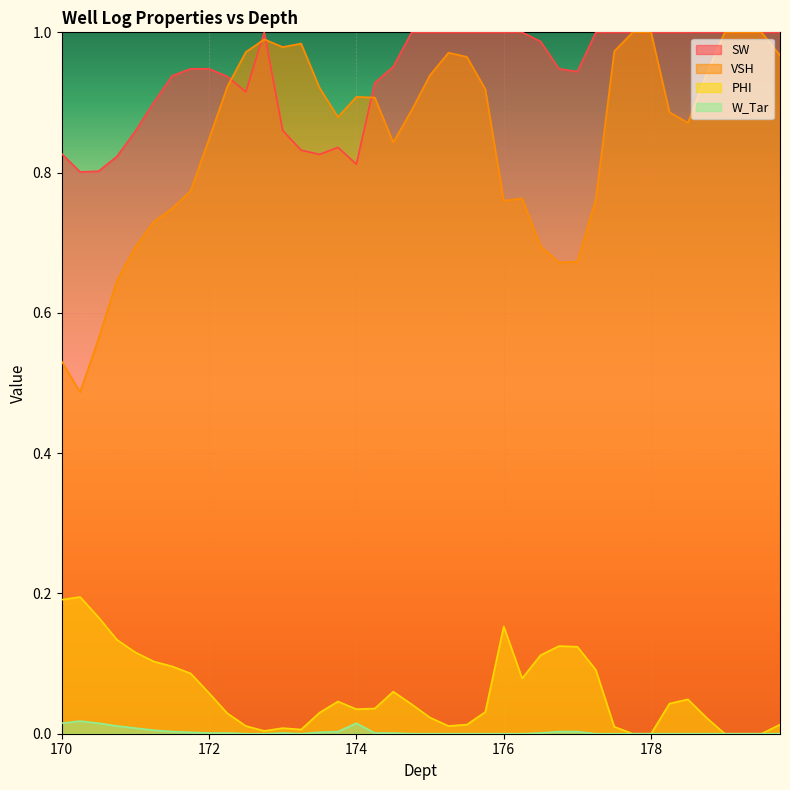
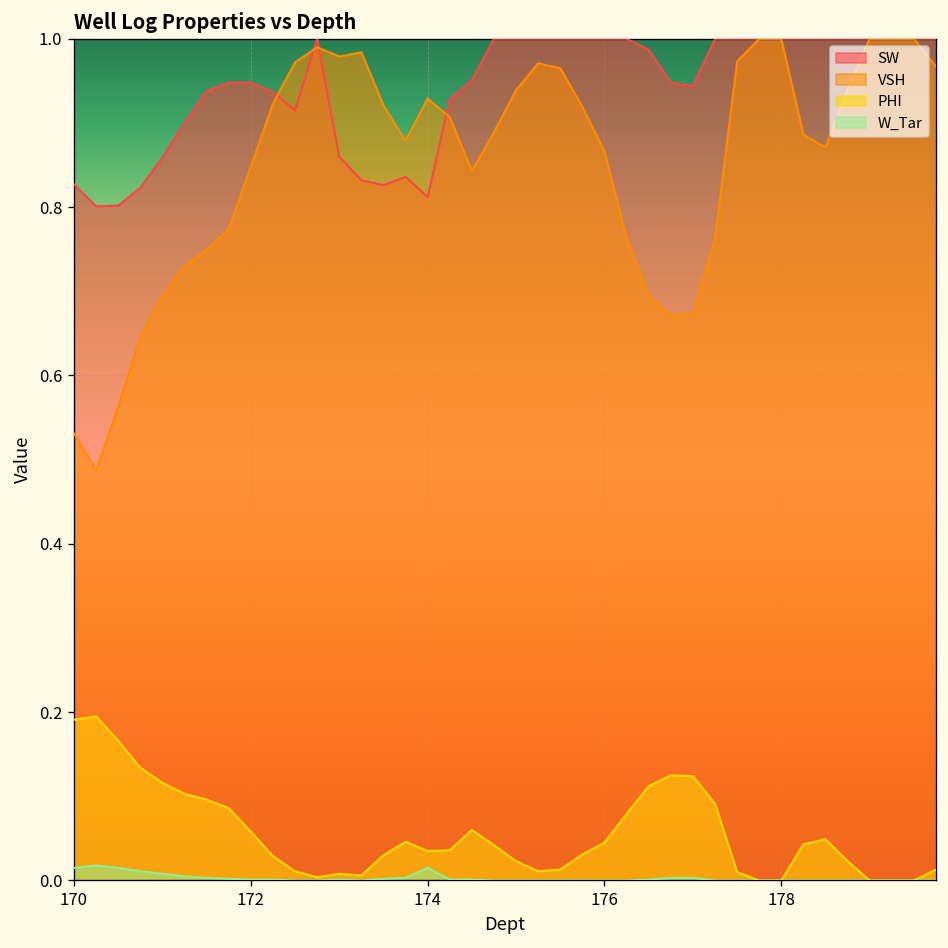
  {
    "SW": {
      "170": 0.83,
      "172": 0.95,
      "174": 0.81,
      "176": 1.00
    },
    "VSH": {
      "170": 0.53,
      "172": 0.85,
-     "174": 0.91,
-     "176": 0.76
+     "174": 0.93,
+     "176": 0.87
    },
    "PHI": {
      "170": 0.19,
      "172": 0.06,
      "174": 0.04,
-     "176": 0.15
+     "176": 0.05
    },
    "W_Tar": {
      "170": 0.02,
      "172": 0.00,
      "174": 0.02,
      "176": 0.00
    }
  }
